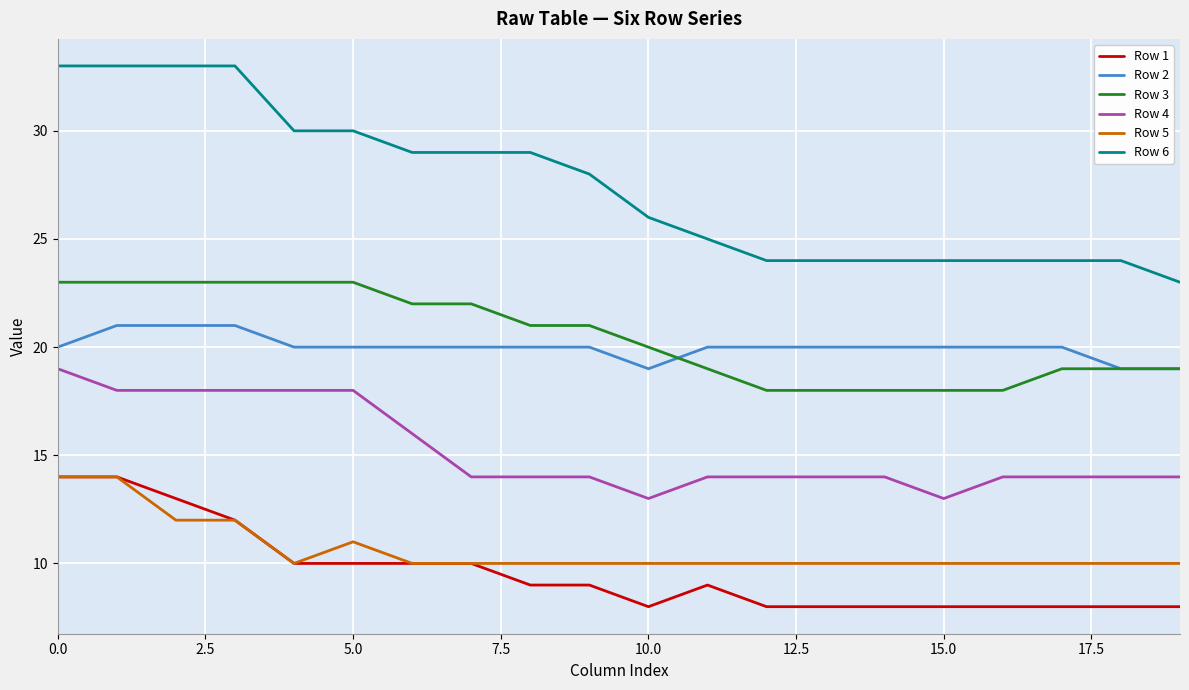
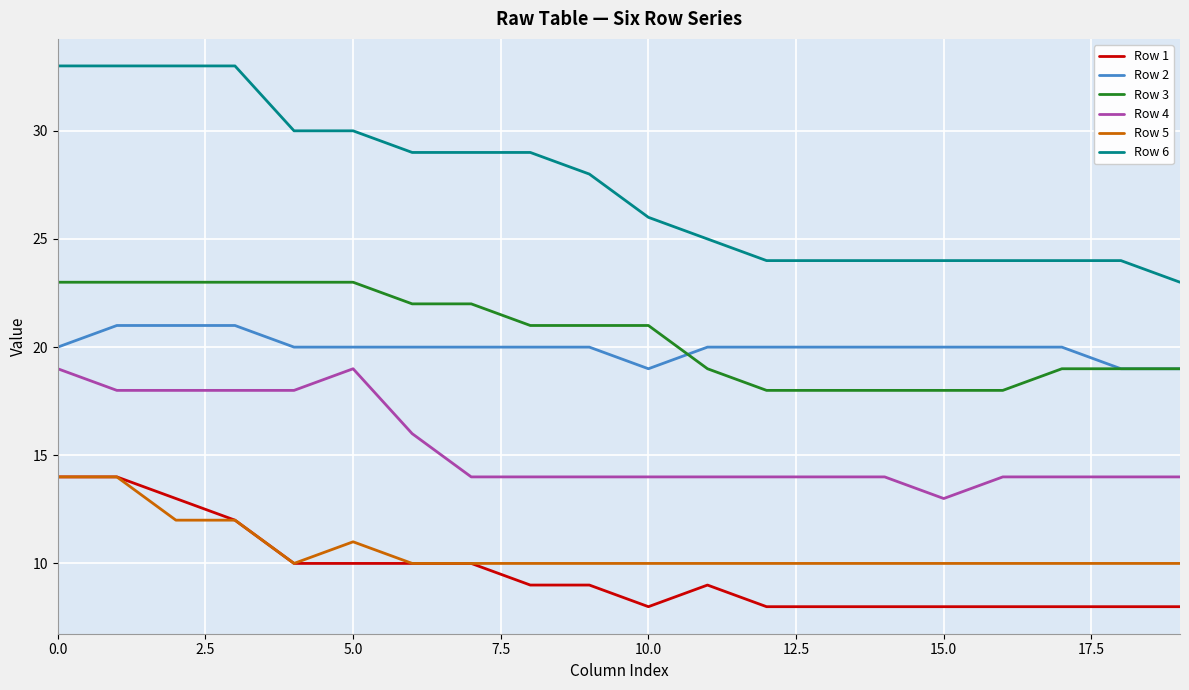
  {
    "Row 1": {
      "5.0": 10,
      "10.0": 8,
      "15.0": 8
    },
    "Row 2": {
      "0.0": 20,
      "5.0": 20,
      "10.0": 19,
      "15.0": 20
    },
    "Row 3": {
      "0.0": 23,
      "5.0": 23,
-     "10.0": 20,
+     "10.0": 21,
      "15.0": 18
    },
    "Row 4": {
      "0.0": 19,
-     "5.0": 18,
-     "10.0": 13,
+     "5.0": 19,
+     "10.0": 14,
      "15.0": 13
    },
    "Row 5": {
      "5.0": 11,
      "10.0": 10,
      "15.0": 10
    },
    "Row 6": {
      "0.0": 33,
      "5.0": 30,
      "10.0": 26,
      "15.0": 24
    }
  }
